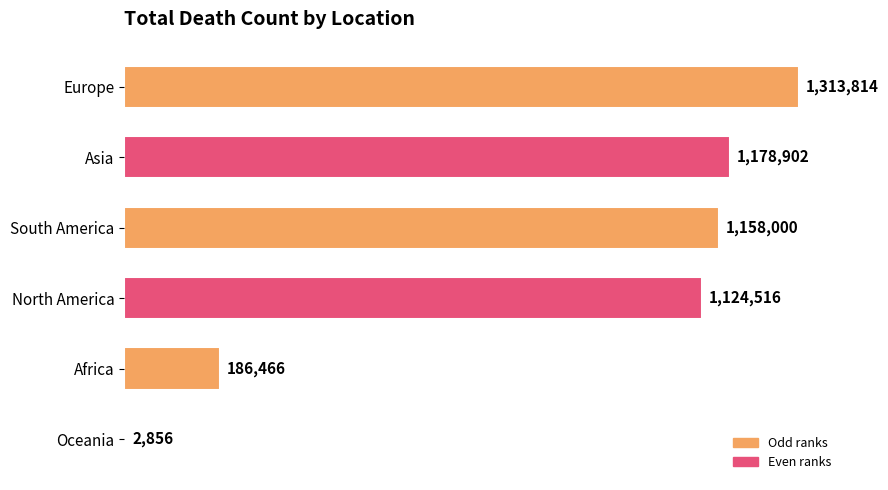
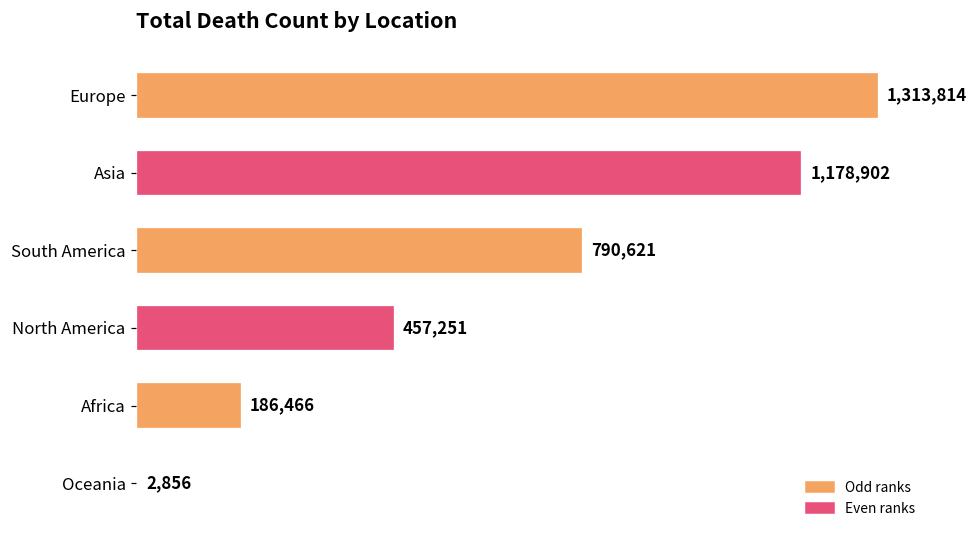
  {
    "Europe": "1,313,814",
    "Asia": "1,178,902",
-   "South America": "1,158,000",
-   "North America": "1,124,516",
+   "South America": "790,621",
+   "North America": "457,251",
    "Africa": "186,466",
    "Oceania": "2,856"
  }
